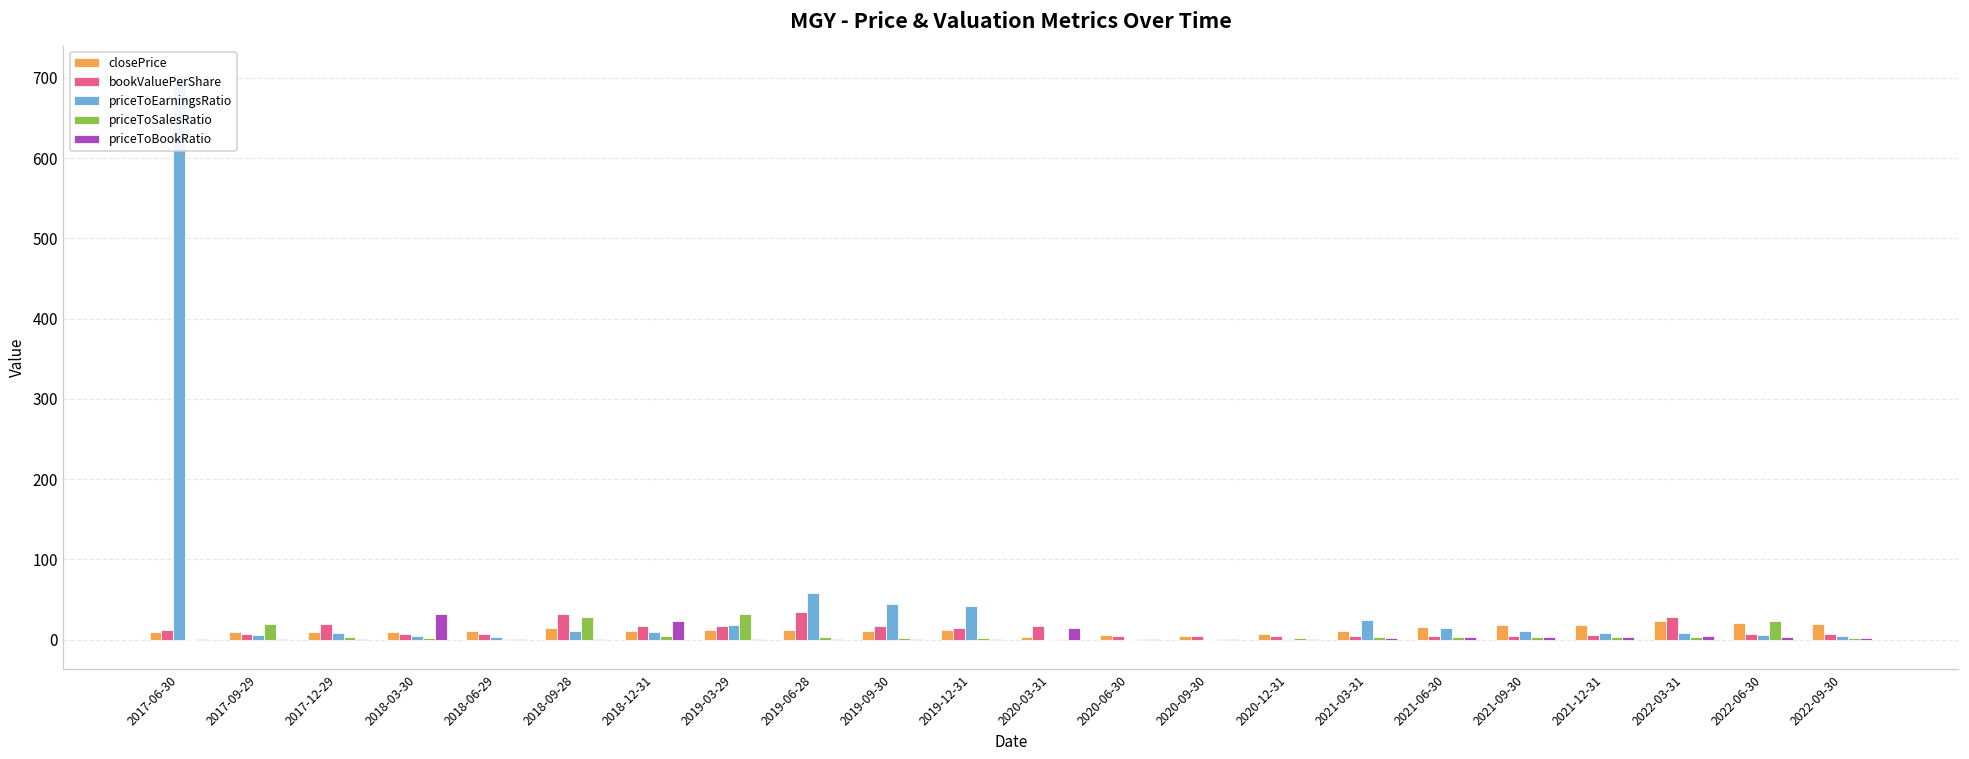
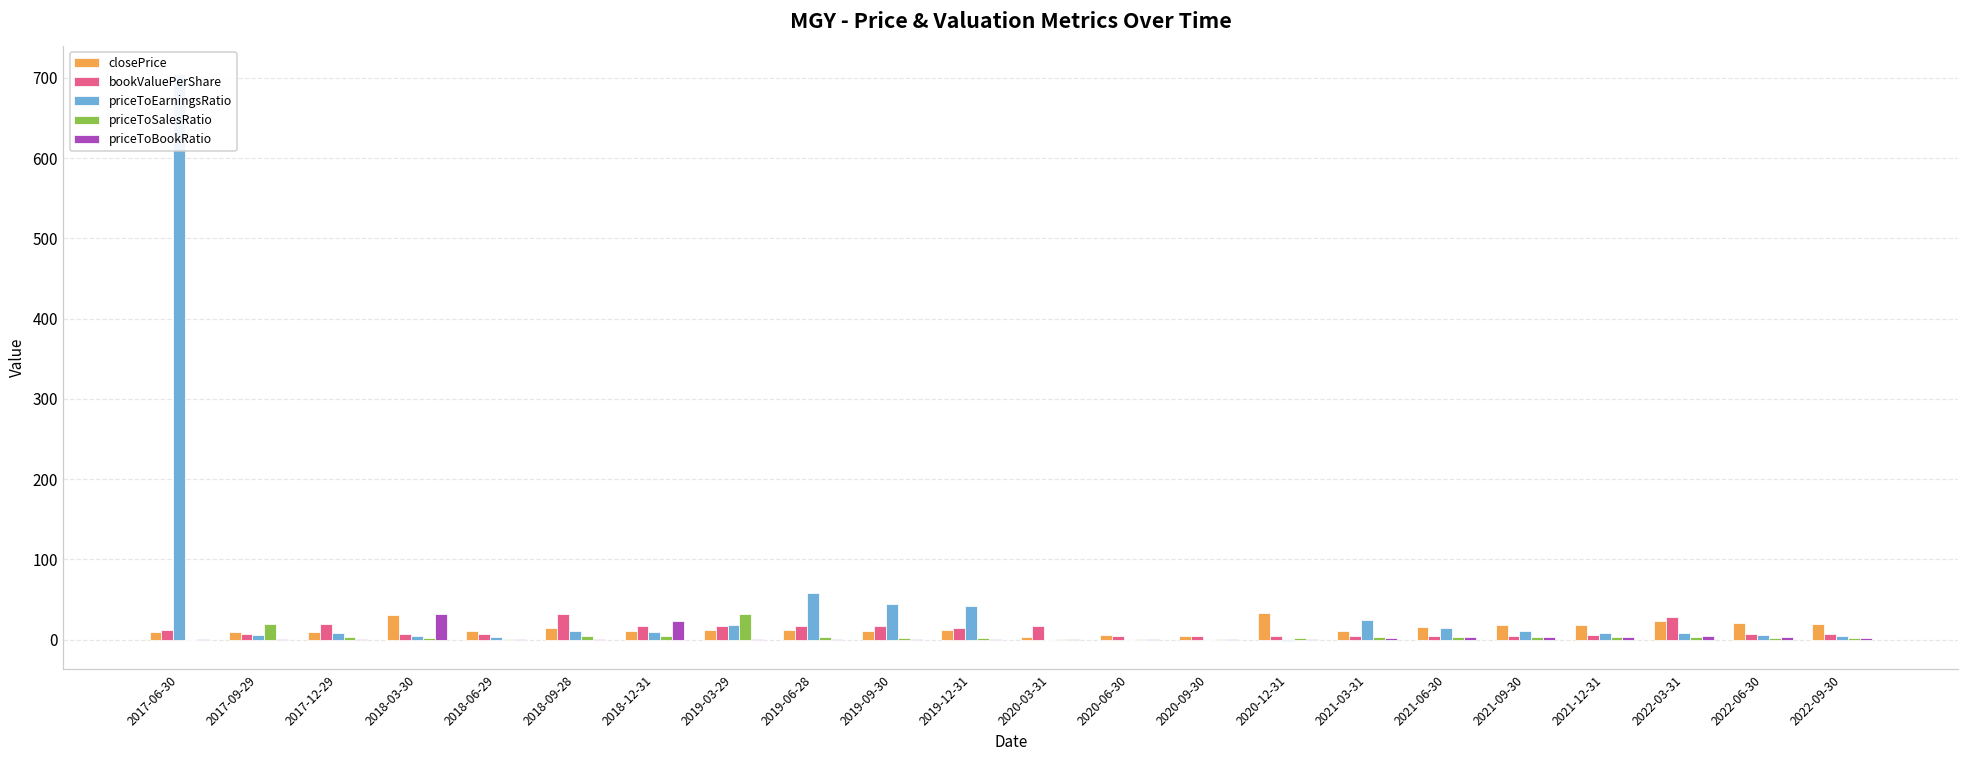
  {
    "closePrice": {
      "2017-06-30": 10,
      "2017-09-29": 10,
      "2017-12-29": 10,
-     "2018-03-30": 10,
+     "2018-03-30": 30,
      "2018-06-29": 10,
      "2018-09-28": 20,
      "2018-12-31": 10,
      "2019-03-29": 10,
      "2019-06-28": 10,
      "2019-09-30": 10,
      "2019-12-31": 10,
      "2020-03-31": 0,
      "2020-06-30": 10,
      "2020-09-30": 10,
-     "2020-12-31": 10,
+     "2020-12-31": 30,
      "2021-03-31": 10,
      "2021-06-30": 20,
      "2021-09-30": 20,
      "2021-12-31": 20,
      "2022-03-31": 20,
      "2022-06-30": 20,
      "2022-09-30": 20
    },
    "bookValuePerShare": {
      "2017-06-30": 10,
      "2017-09-29": 10,
      "2017-12-29": 20,
      "2018-03-30": 10,
      "2018-06-29": 10,
      "2018-09-28": 30,
      "2018-12-31": 20,
      "2019-03-29": 20,
-     "2019-06-28": 30,
+     "2019-06-28": 20,
      "2019-09-30": 20,
      "2019-12-31": 10,
      "2020-03-31": 20,
      "2020-06-30": 0,
      "2020-09-30": 0,
      "2020-12-31": 10,
      "2021-03-31": 0,
      "2021-06-30": 0,
      "2021-09-30": 10,
      "2021-12-31": 10,
      "2022-03-31": 30,
      "2022-06-30": 10,
      "2022-09-30": 10
    },
    "priceToEarningsRatio": {
      "2017-09-29": 10,
      "2017-12-29": 10,
      "2018-03-30": 0,
      "2018-09-28": 10,
      "2018-12-31": 10,
      "2019-03-29": 20,
      "2019-06-28": 60,
      "2019-09-30": 40,
      "2019-12-31": 40,
      "2021-03-31": 20,
      "2021-06-30": 10,
      "2021-09-30": 10,
      "2021-12-31": 10,
      "2022-03-31": 10,
      "2022-06-30": 10,
      "2022-09-30": 0
    },
    "priceToSalesRatio": {
      "2017-06-30": 0,
      "2017-09-29": 20,
      "2017-12-29": 0,
-     "2018-09-28": 30,
+     "2018-09-28": 0,
      "2018-12-31": 0,
      "2019-03-29": 30,
      "2019-06-28": 0,
      "2021-03-31": 0,
      "2021-06-30": 0,
      "2021-09-30": 0,
      "2022-03-31": 0,
-     "2022-06-30": 20
+     "2022-06-30": 0
    },
    "priceToBookRatio": {
      "2018-03-30": 30,
      "2018-12-31": 20,
-     "2020-03-31": 20,
+     "2020-03-31": 0,
      "2021-09-30": 0,
      "2022-03-31": 0
    }
  }
